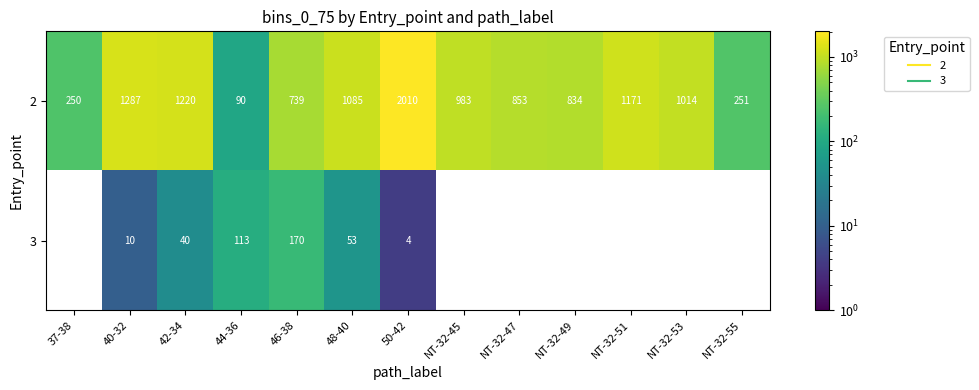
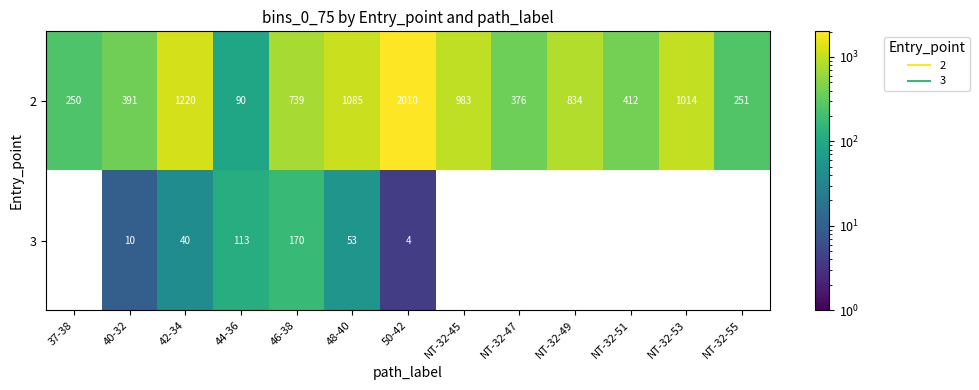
  {
    "2": {
      "37-38": 250,
-     "40-32": 1287,
+     "40-32": 391,
      "42-34": 1220,
      "44-36": 90,
      "46-38": 739,
      "48-40": 1085,
      "50-42": 2010,
      "NT-32-45": 983,
-     "NT-32-47": 853,
+     "NT-32-47": 376,
      "NT-32-49": 834,
-     "NT-32-51": 1171,
+     "NT-32-51": 412,
      "NT-32-53": 1014,
      "NT-32-55": 251
    },
    "3": {
      "40-32": 10,
      "42-34": 40,
      "44-36": 113,
      "46-38": 170,
      "48-40": 53,
      "50-42": 4
    }
  }
